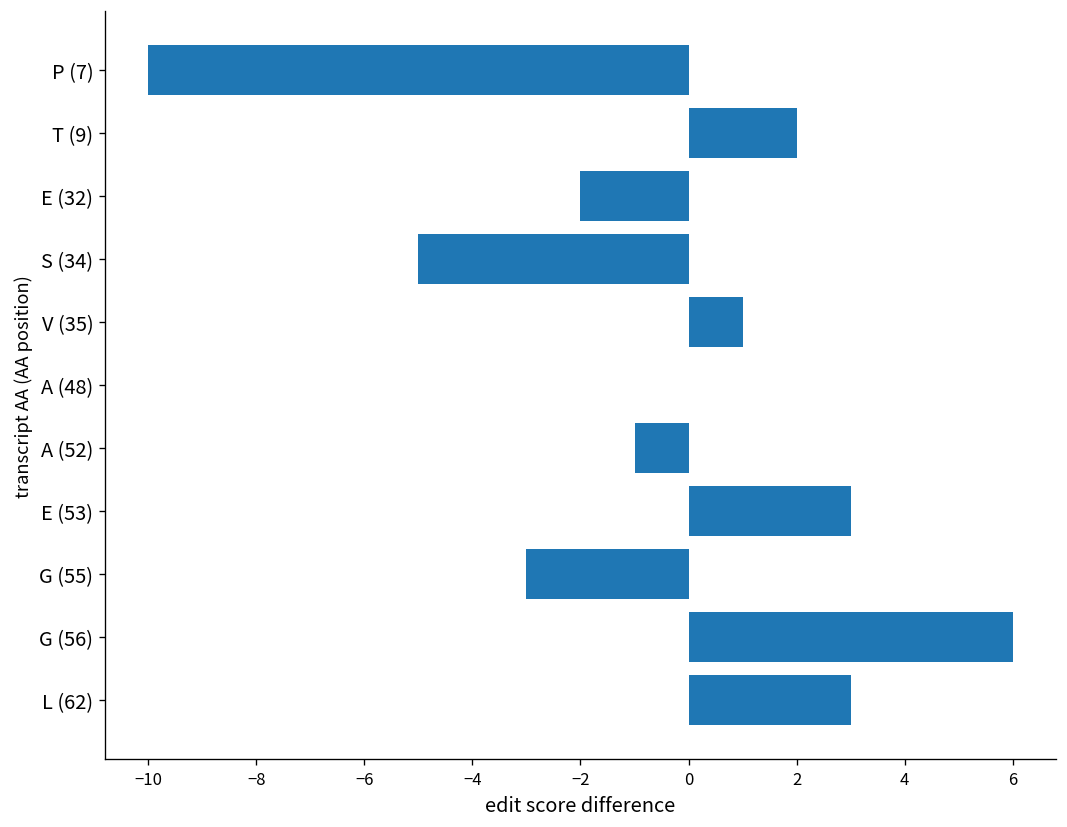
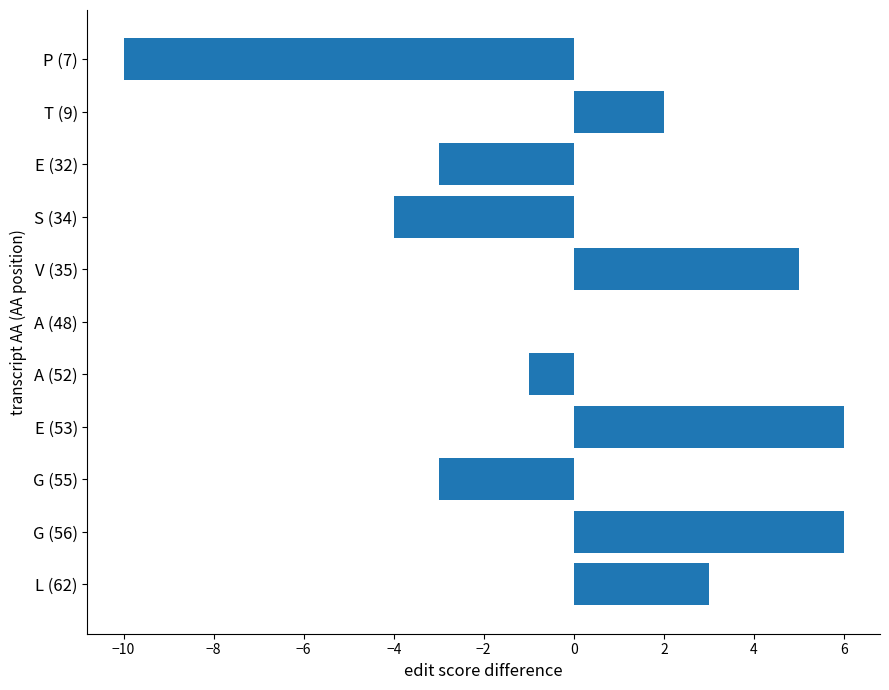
  {
    "P (7)": -10,
    "T (9)": 2,
-   "E (32)": -2,
-   "S (34)": -5,
-   "V (35)": 1,
+   "E (32)": -3,
+   "S (34)": -4,
+   "V (35)": 5,
    "A (48)": 0,
    "A (52)": -1,
-   "E (53)": 3,
+   "E (53)": 6,
    "G (55)": -3,
    "G (56)": 6,
    "L (62)": 3
  }
